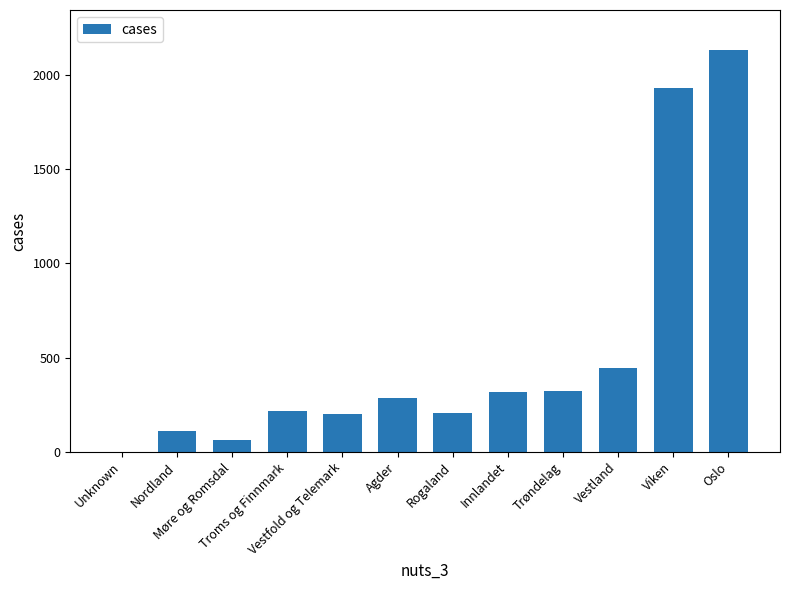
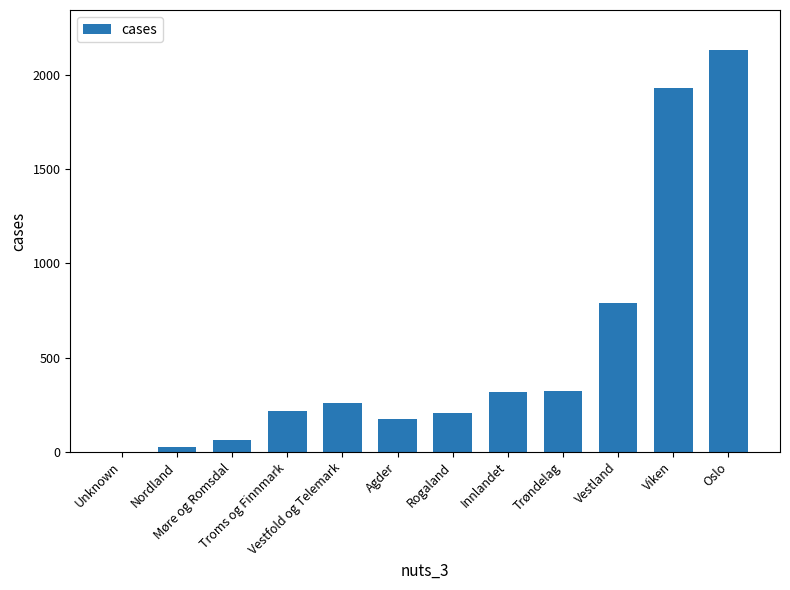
  {
-   "Nordland": 110,
+   "Nordland": 30,
    "Møre og Romsdal": 60,
    "Troms og Finnmark": 220,
-   "Vestfold og Telemark": 200,
-   "Agder": 290,
+   "Vestfold og Telemark": 260,
+   "Agder": 180,
    "Rogaland": 210,
    "Innlandet": 320,
    "Trøndelag": 330,
-   "Vestland": 440,
+   "Vestland": 790,
    "Viken": 1930,
    "Oslo": 2130
  }
